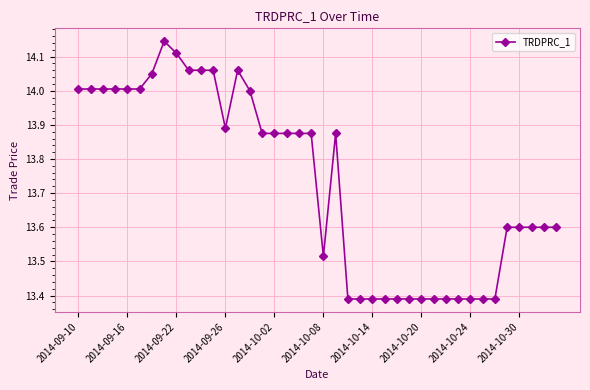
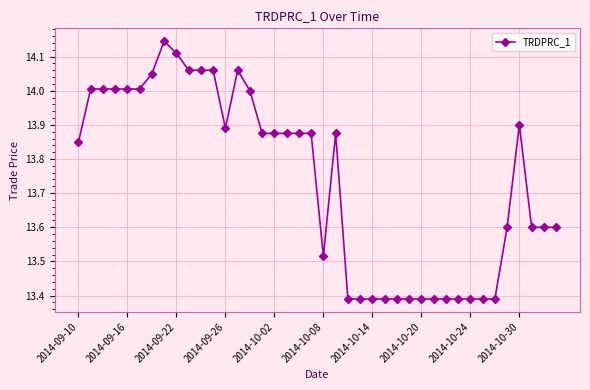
  {
-   "2014-09-10": 14.01,
+   "2014-09-10": 13.85,
    "2014-09-16": 14.01,
    "2014-09-22": 14.11,
    "2014-09-26": 13.89,
    "2014-10-02": 13.88,
    "2014-10-08": 13.52,
    "2014-10-14": 13.39,
    "2014-10-20": 13.39,
    "2014-10-24": 13.39,
-   "2014-10-30": 13.6
+   "2014-10-30": 13.9
  }
